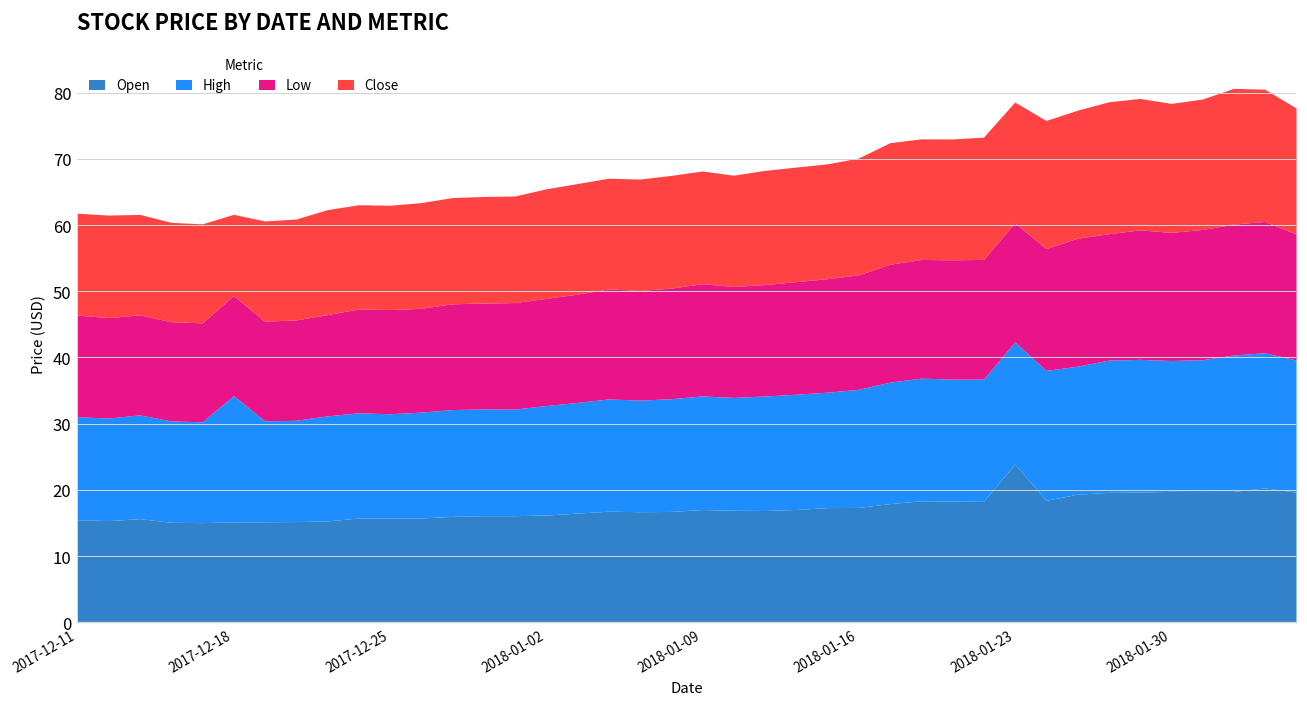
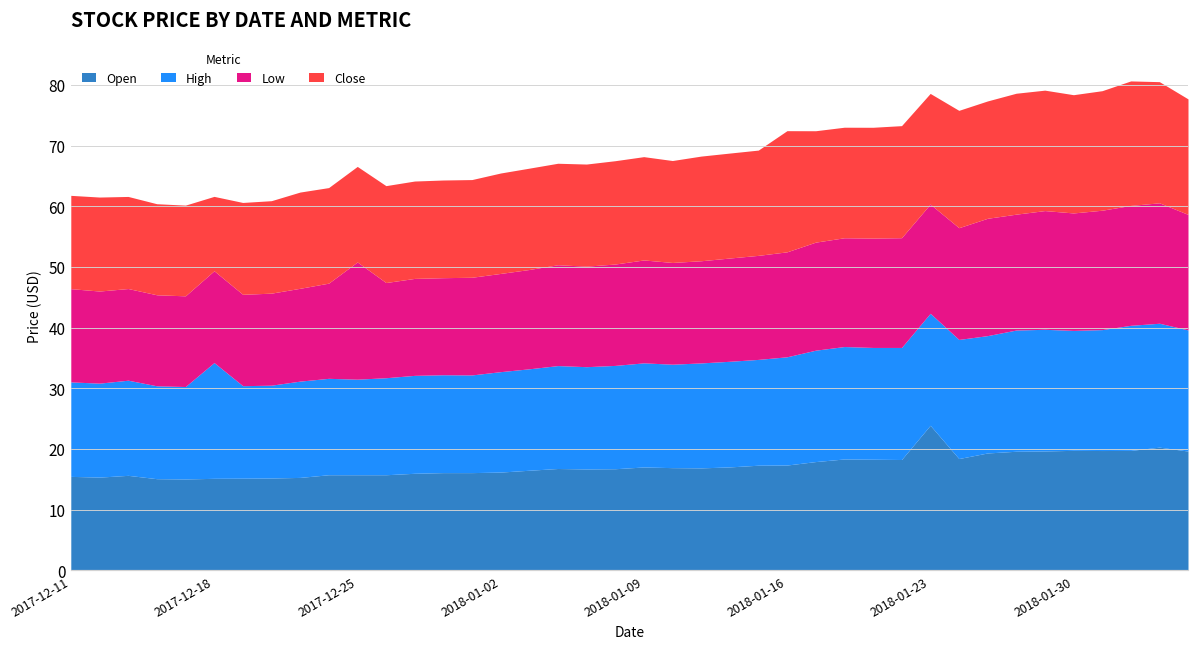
  {
    "Open": {
      "2017-12-11": 15,
      "2017-12-18": 15,
      "2017-12-25": 16,
      "2018-01-02": 16,
      "2018-01-09": 17,
      "2018-01-16": 17,
      "2018-01-23": 24,
      "2018-01-30": 20
    },
    "High": {
      "2017-12-11": 16,
      "2017-12-18": 19,
      "2017-12-25": 16,
      "2018-01-02": 17,
      "2018-01-09": 17,
      "2018-01-16": 18,
      "2018-01-23": 18,
      "2018-01-30": 20
    },
    "Low": {
      "2017-12-11": 15,
      "2017-12-18": 15,
-     "2017-12-25": 16,
+     "2017-12-25": 19,
      "2018-01-02": 16,
      "2018-01-09": 17,
      "2018-01-16": 17,
      "2018-01-23": 18,
      "2018-01-30": 19
    },
    "Close": {
      "2017-12-11": 15,
      "2017-12-18": 12,
      "2017-12-25": 16,
      "2018-01-02": 17,
      "2018-01-09": 17,
-     "2018-01-16": 18,
+     "2018-01-16": 20,
      "2018-01-23": 18,
      "2018-01-30": 19
    }
  }
